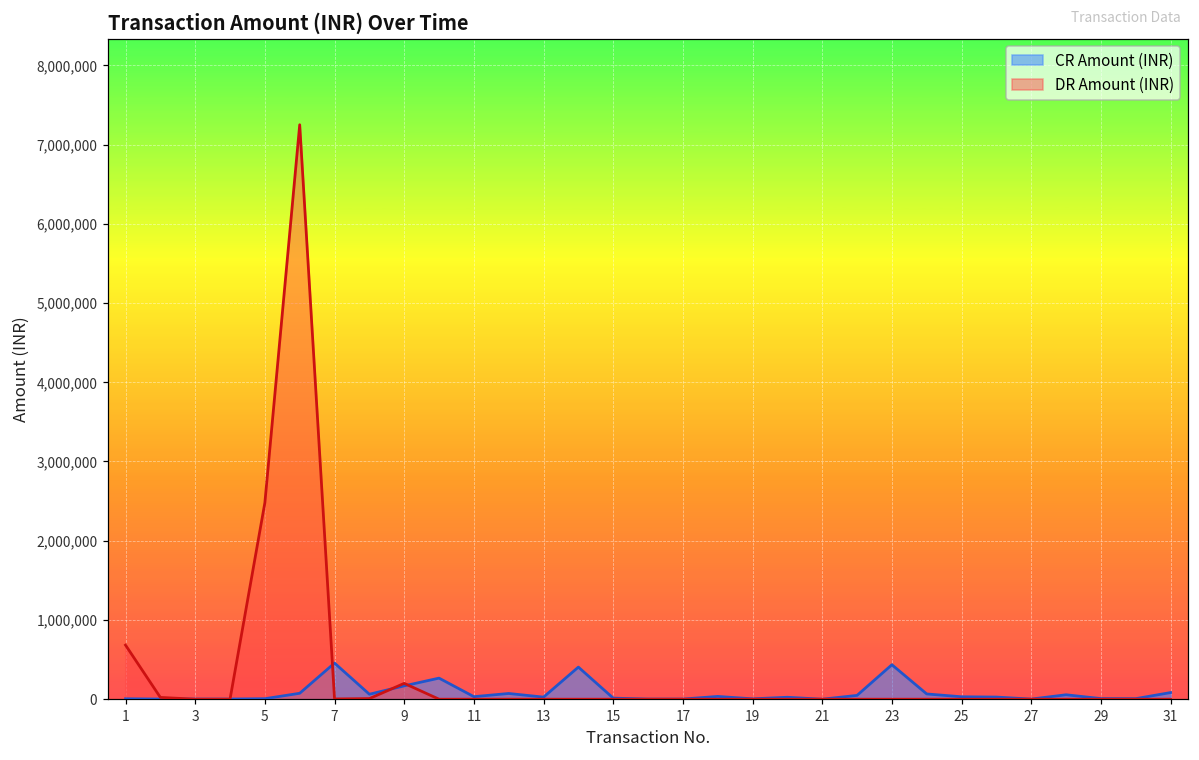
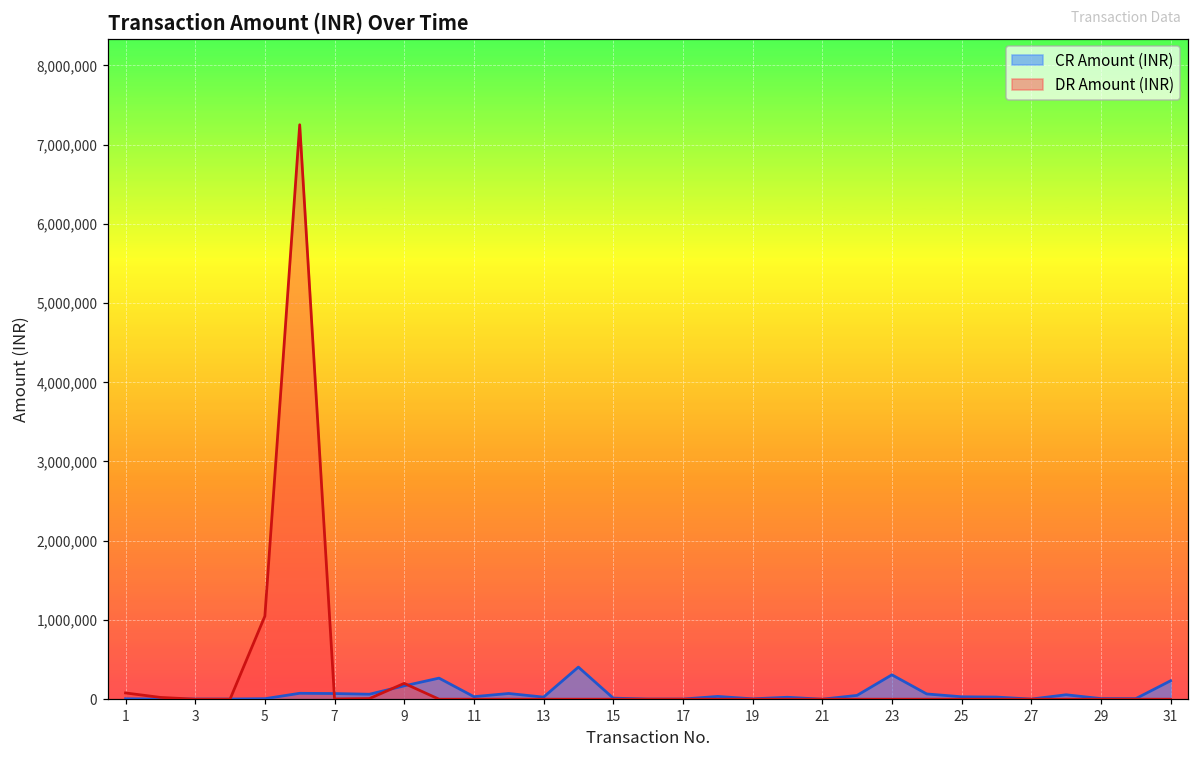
  {
    "CR Amount (INR)": {
      "1": "0",
      "5": "0",
-     "7": "500,000",
-     "23": "400,000",
-     "31": "100,000"
+     "7": "100,000",
+     "23": "300,000",
+     "31": "200,000"
    },
    "DR Amount (INR)": {
-     "1": "700,000",
-     "5": "2,500,000",
+     "1": "100,000",
+     "5": "1,000,000",
      "7": "0",
      "23": "0",
      "31": "0"
    }
  }
